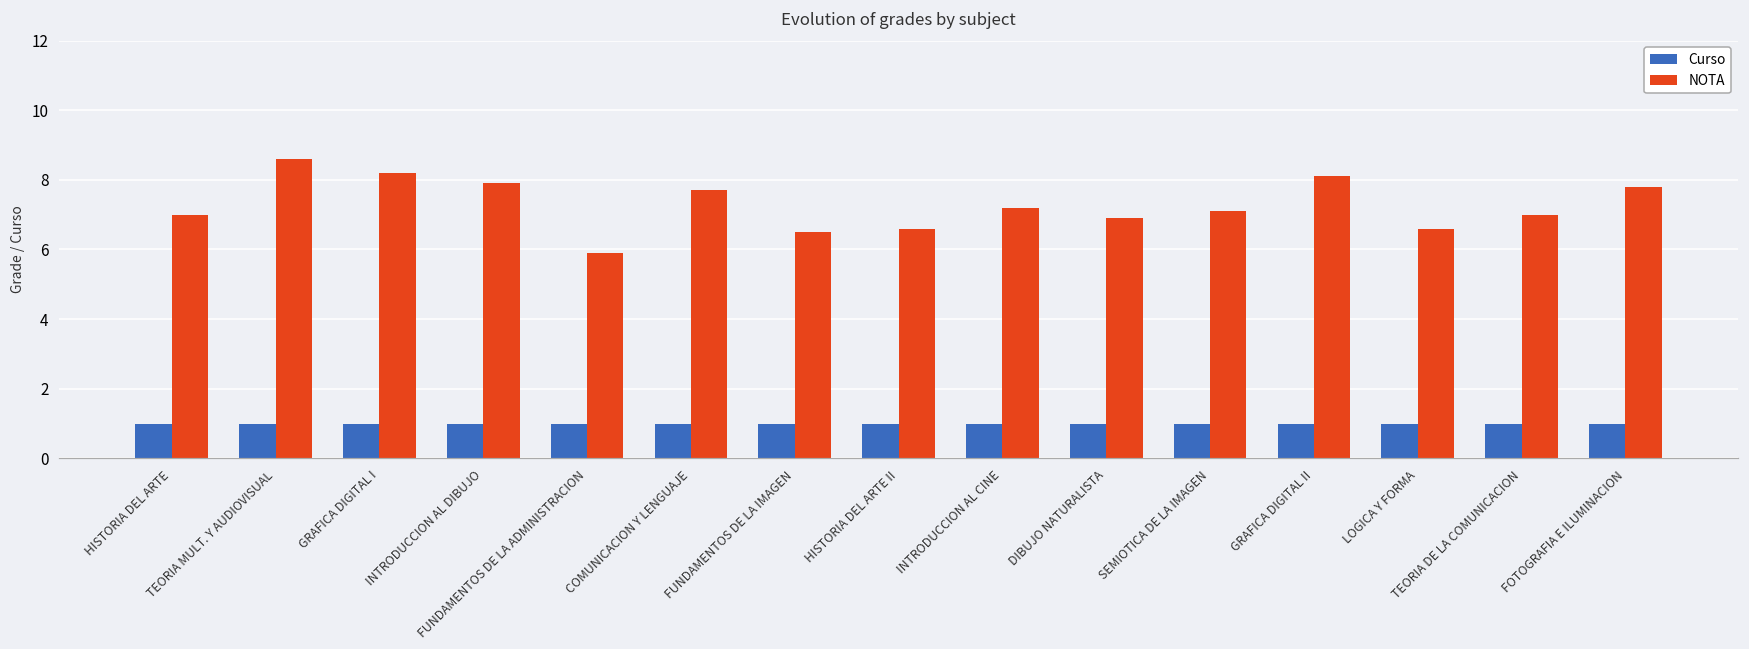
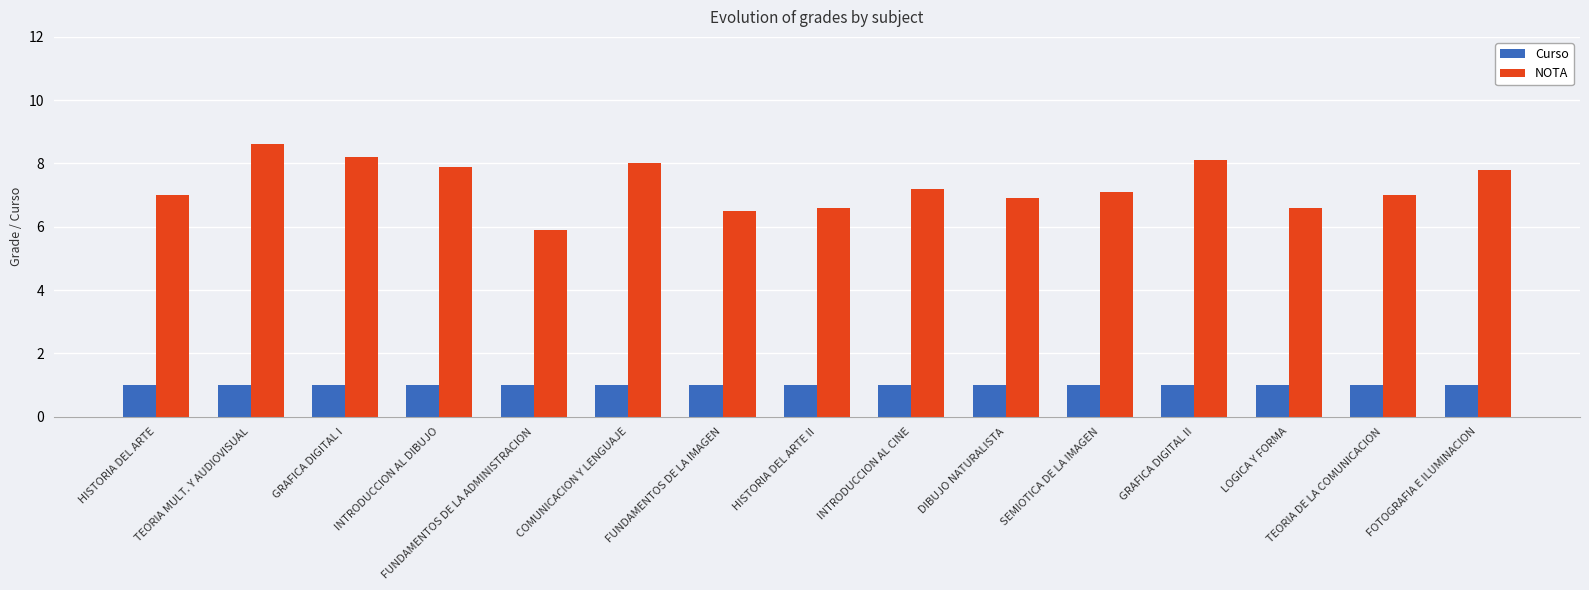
  {
    "Curso": {
      "HISTORIA DEL ARTE": 1.0,
      "TEORIA MULT. Y AUDIOVISUAL": 1.0,
      "GRAFICA DIGITAL I": 1.0,
      "INTRODUCCION AL DIBUJO": 1.0,
      "FUNDAMENTOS DE LA ADMINISTRACION": 1.0,
      "COMUNICACION Y LENGUAJE": 1.0,
      "FUNDAMENTOS DE LA IMAGEN": 1.0,
      "HISTORIA DEL ARTE II": 1.0,
      "INTRODUCCION AL CINE": 1.0,
      "DIBUJO NATURALISTA": 1.0,
      "SEMIOTICA DE LA IMAGEN": 1.0,
      "GRAFICA DIGITAL II": 1.0,
      "LOGICA Y FORMA": 1.0,
      "TEORIA DE LA COMUNICACION": 1.0,
      "FOTOGRAFIA E ILUMINACION": 1.0
    },
    "NOTA": {
      "HISTORIA DEL ARTE": 7.0,
      "TEORIA MULT. Y AUDIOVISUAL": 8.6,
      "GRAFICA DIGITAL I": 8.2,
      "INTRODUCCION AL DIBUJO": 7.9,
      "FUNDAMENTOS DE LA ADMINISTRACION": 5.9,
-     "COMUNICACION Y LENGUAJE": 7.7,
+     "COMUNICACION Y LENGUAJE": 8.0,
      "FUNDAMENTOS DE LA IMAGEN": 6.5,
      "HISTORIA DEL ARTE II": 6.6,
      "INTRODUCCION AL CINE": 7.2,
      "DIBUJO NATURALISTA": 6.9,
      "SEMIOTICA DE LA IMAGEN": 7.1,
      "GRAFICA DIGITAL II": 8.1,
      "LOGICA Y FORMA": 6.6,
      "TEORIA DE LA COMUNICACION": 7.0,
      "FOTOGRAFIA E ILUMINACION": 7.8
    }
  }
